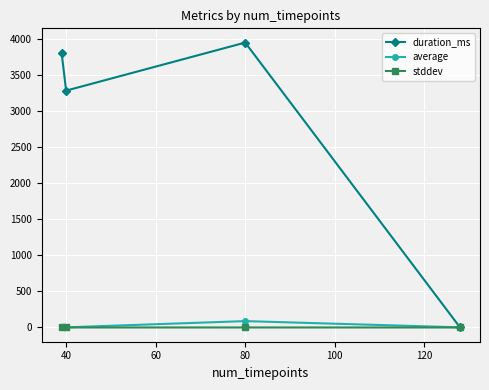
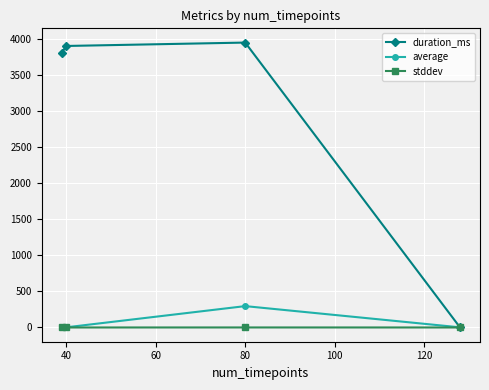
  {
    "duration_ms": {
-     "40": 3300,
+     "40": 3900,
      "80": 3900
    },
    "average": {
-     "80": 100
+     "80": 300
    },
    "stddev": {
      "80": 0
    }
  }
